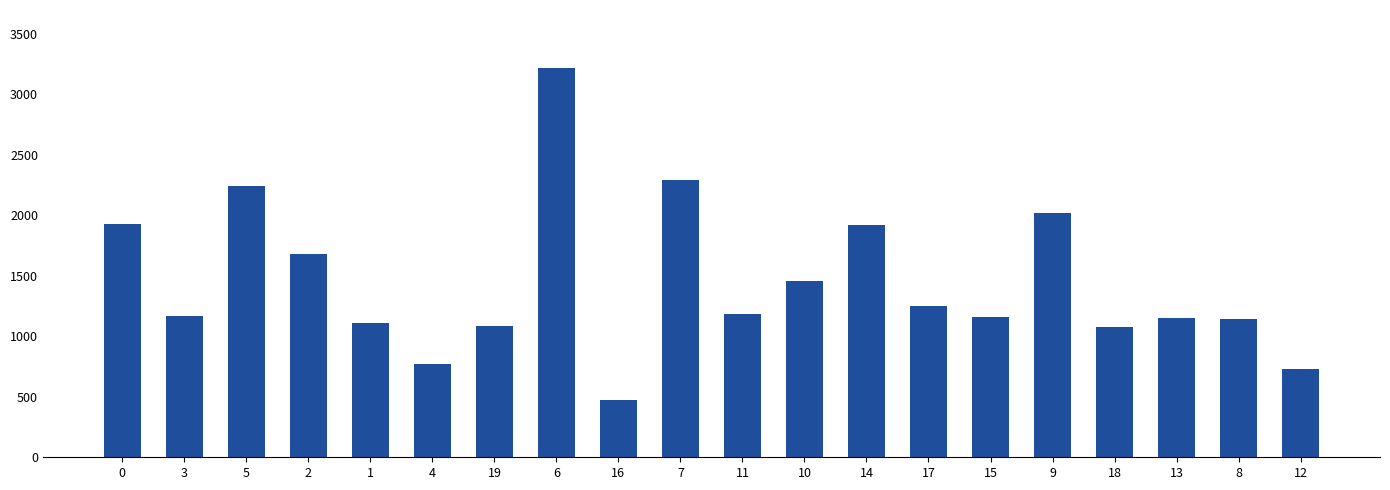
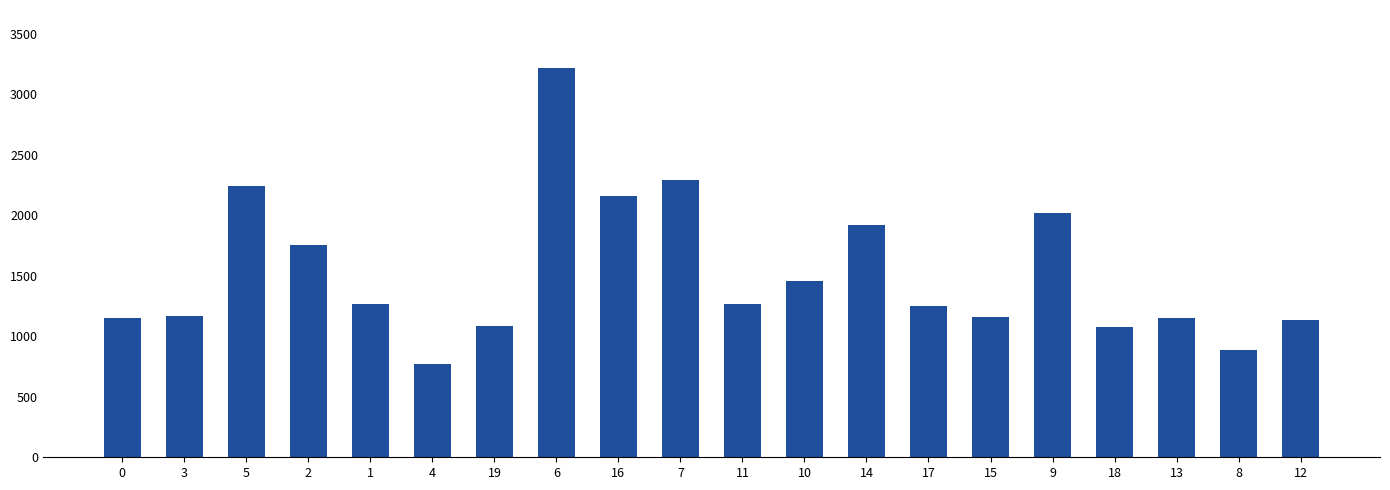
  {
-   "0": 1930,
+   "0": 1150,
    "3": 1170,
    "5": 2240,
-   "2": 1680,
-   "1": 1110,
+   "2": 1760,
+   "1": 1260,
    "4": 770,
    "19": 1080,
    "6": 3220,
-   "16": 470,
+   "16": 2160,
    "7": 2290,
-   "11": 1190,
+   "11": 1270,
    "10": 1450,
    "14": 1920,
    "17": 1250,
    "15": 1160,
    "9": 2020,
    "18": 1080,
    "13": 1150,
-   "8": 1140,
-   "12": 730
+   "8": 890,
+   "12": 1130
  }
